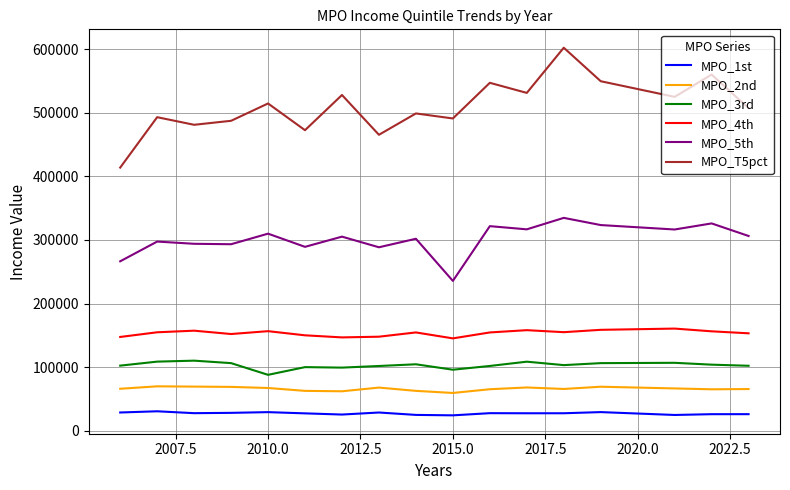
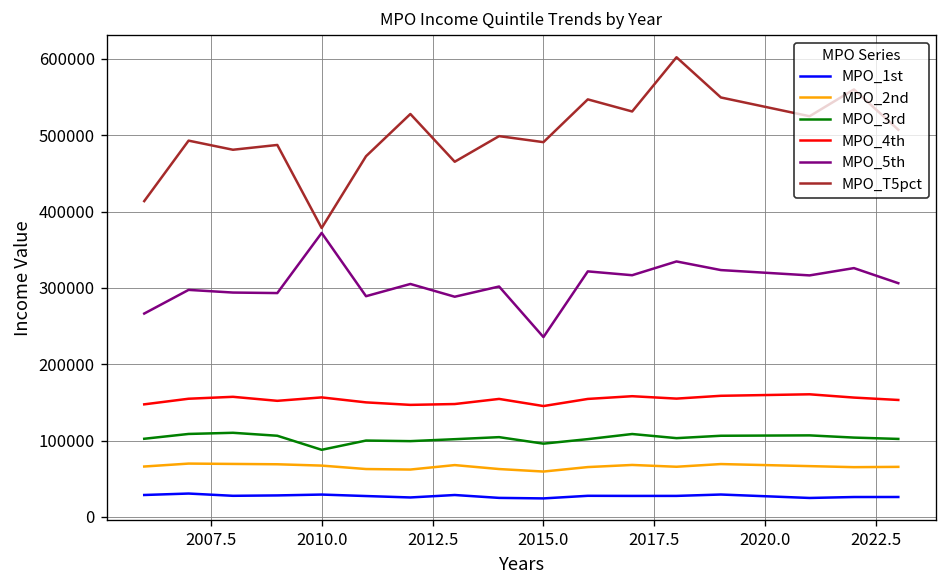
  {
    "MPO_1st": {
      "2010.0": 30000,
      "2015.0": 20000
    },
    "MPO_2nd": {
      "2010.0": 70000,
      "2015.0": 60000
    },
    "MPO_3rd": {
      "2010.0": 90000,
      "2015.0": 100000
    },
    "MPO_4th": {
      "2010.0": 160000,
      "2015.0": 150000
    },
    "MPO_5th": {
-     "2010.0": 310000,
+     "2010.0": 370000,
      "2015.0": 240000
    },
    "MPO_T5pct": {
-     "2010.0": 510000,
+     "2010.0": 380000,
      "2015.0": 490000
    }
  }
